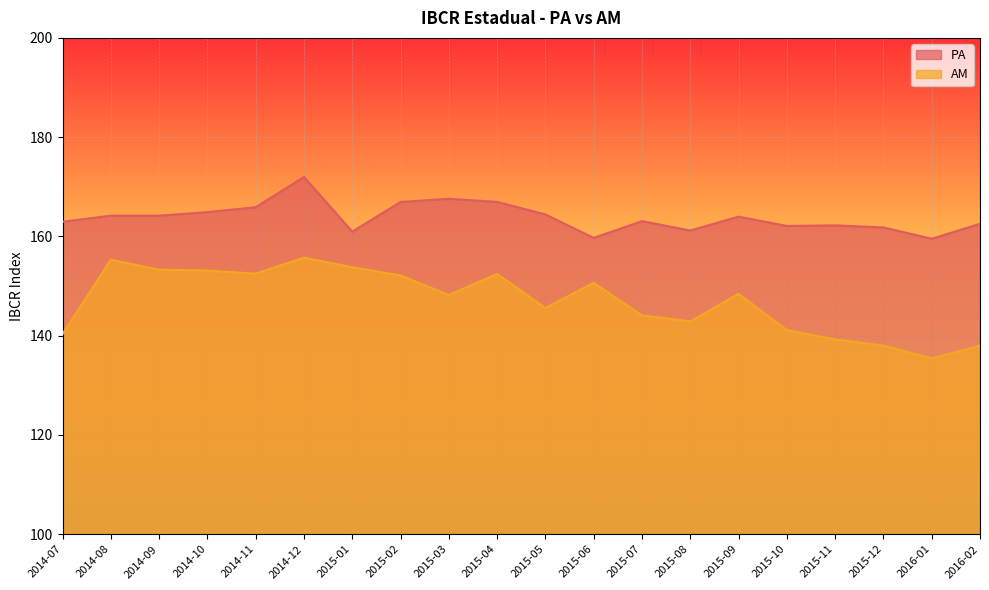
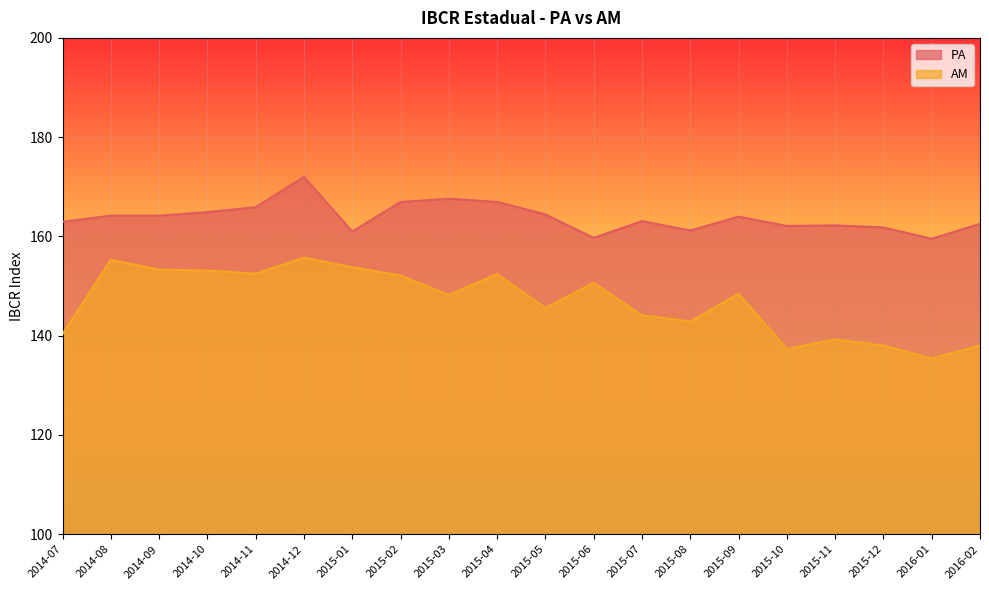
  {
    "PA": {
      "2014-07": 163,
      "2014-08": 164,
      "2014-09": 164,
      "2014-10": 165,
      "2014-11": 166,
      "2014-12": 172,
      "2015-01": 161,
      "2015-02": 167,
      "2015-03": 168,
      "2015-04": 167,
      "2015-05": 164,
      "2015-06": 160,
      "2015-07": 163,
      "2015-08": 161,
      "2015-09": 164,
      "2015-10": 162,
      "2015-11": 162,
      "2015-12": 162,
      "2016-01": 160,
      "2016-02": 163
    },
    "AM": {
      "2014-07": 140,
      "2014-08": 155,
      "2014-09": 153,
      "2014-10": 153,
      "2014-11": 153,
      "2014-12": 156,
      "2015-01": 154,
      "2015-02": 152,
      "2015-03": 148,
      "2015-04": 152,
      "2015-05": 146,
      "2015-06": 151,
      "2015-07": 144,
      "2015-08": 143,
      "2015-09": 148,
-     "2015-10": 141,
+     "2015-10": 137,
      "2015-11": 139,
      "2015-12": 138,
      "2016-01": 135,
      "2016-02": 138
    }
  }
